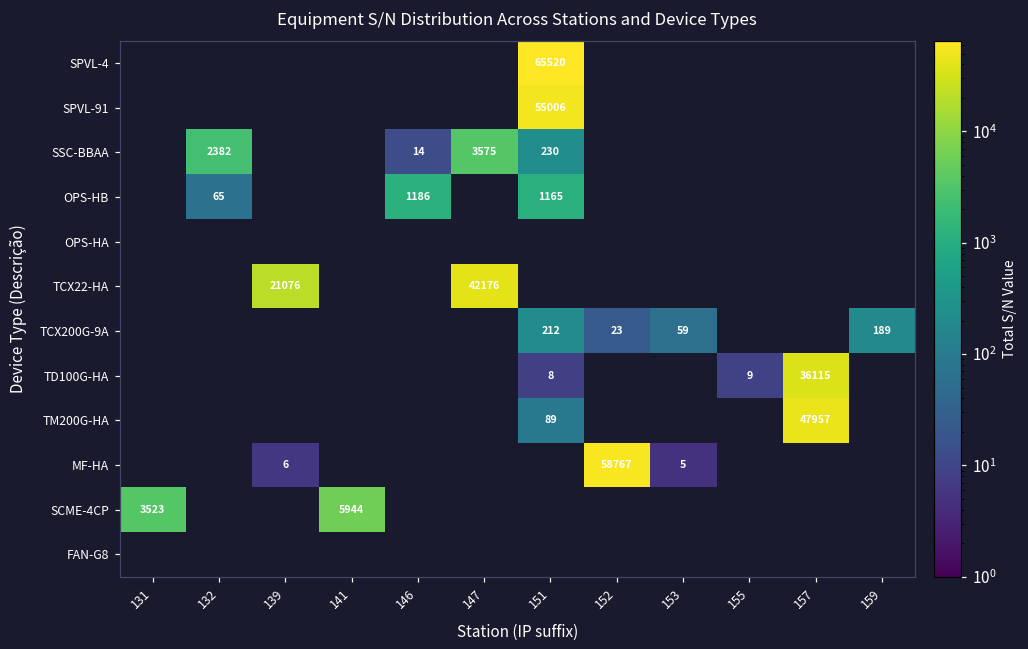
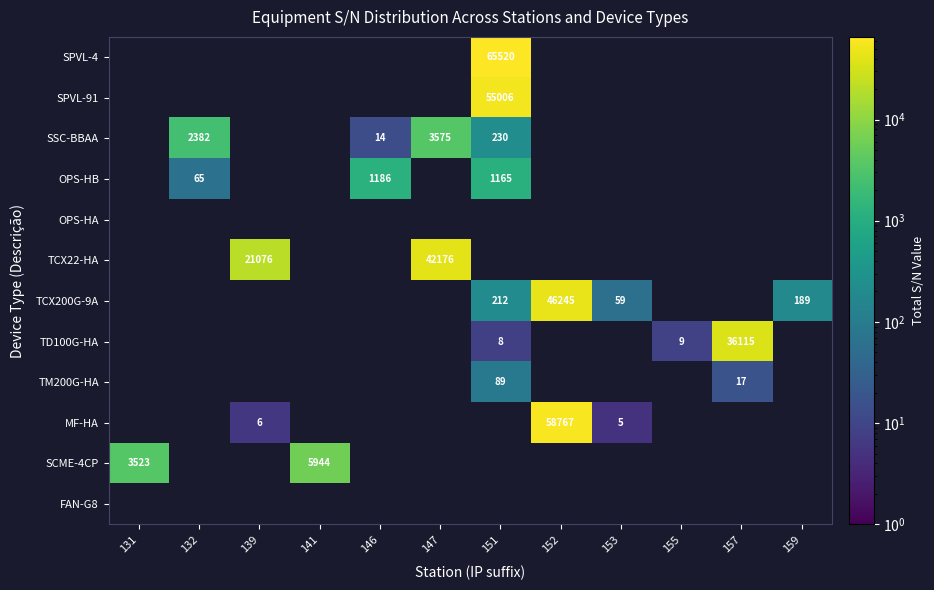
  {
    "SPVL-4": {
      "151": 65520
    },
    "SPVL-91": {
      "151": 55006
    },
    "SSC-BBAA": {
      "132": 2382,
      "146": 14,
      "147": 3575,
      "151": 230
    },
    "OPS-HB": {
      "132": 65,
      "146": 1186,
      "151": 1165
    },
    "TCX22-HA": {
      "139": 21076,
      "147": 42176
    },
    "TCX200G-9A": {
      "151": 212,
-     "152": 23,
+     "152": 46245,
      "153": 59,
      "159": 189
    },
    "TD100G-HA": {
      "151": 8,
      "155": 9,
      "157": 36115
    },
    "TM200G-HA": {
      "151": 89,
-     "157": 47957
+     "157": 17
    },
    "MF-HA": {
      "139": 6,
      "152": 58767,
      "153": 5
    },
    "SCME-4CP": {
      "131": 3523,
      "141": 5944
    }
  }
